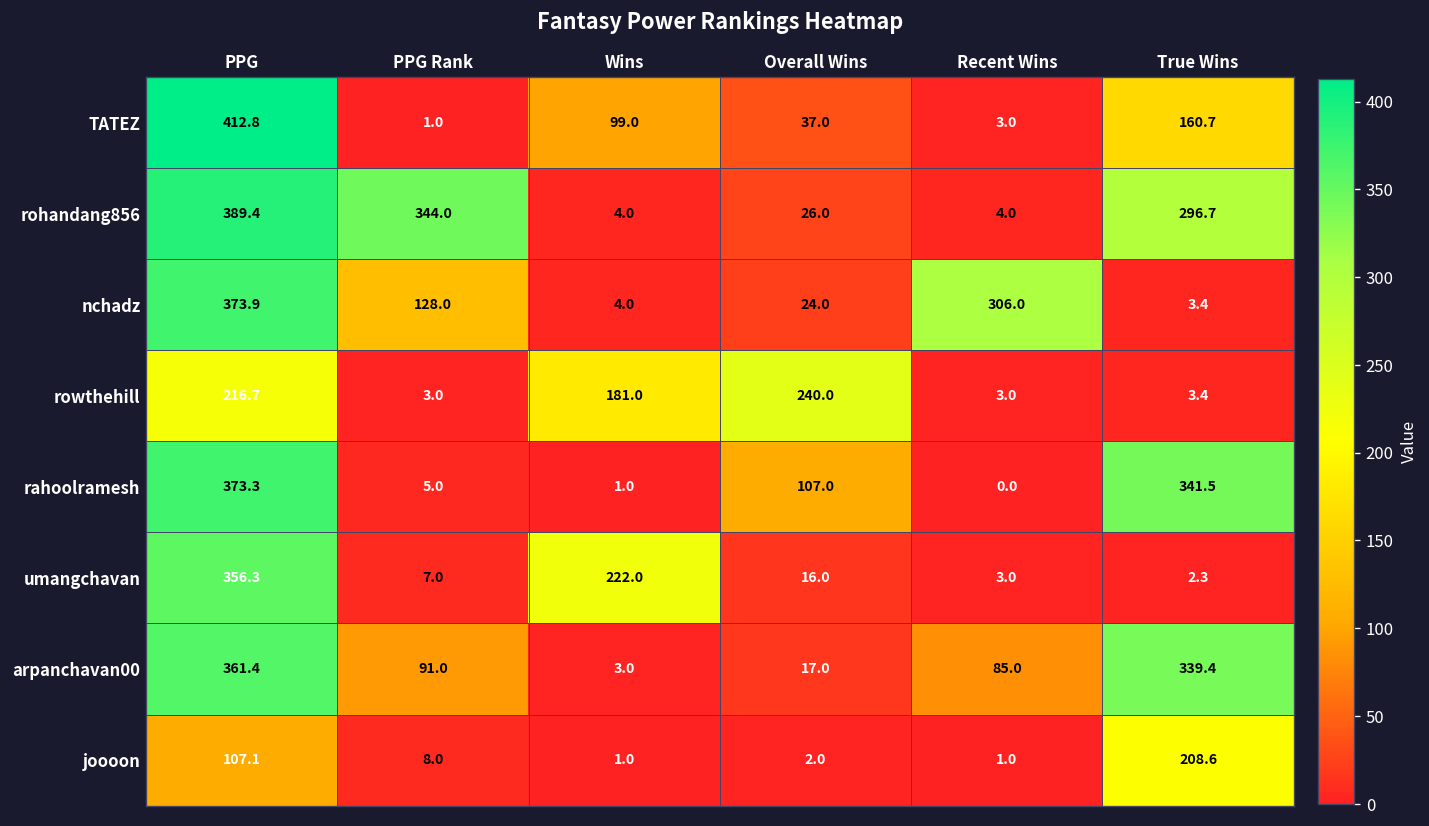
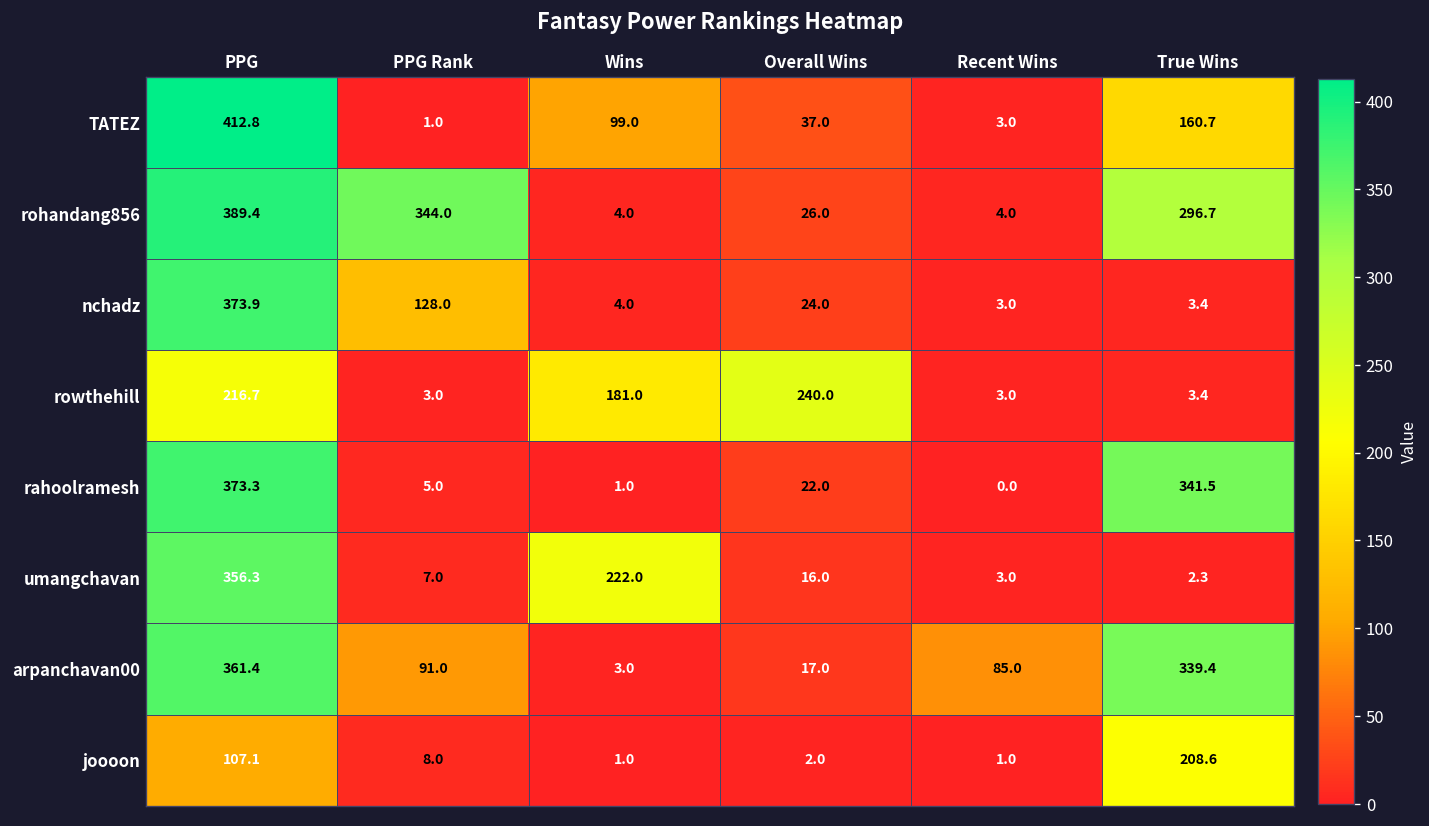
  {
    "TATEZ": {
      "PPG": 412.8,
      "PPG Rank": 1.0,
      "Wins": 99.0,
      "Overall Wins": 37.0,
      "Recent Wins": 3.0,
      "True Wins": 160.7
    },
    "rohandang856": {
      "PPG": 389.4,
      "PPG Rank": 344.0,
      "Wins": 4.0,
      "Overall Wins": 26.0,
      "Recent Wins": 4.0,
      "True Wins": 296.7
    },
    "nchadz": {
      "PPG": 373.9,
      "PPG Rank": 128.0,
      "Wins": 4.0,
      "Overall Wins": 24.0,
-     "Recent Wins": 306.0,
+     "Recent Wins": 3.0,
      "True Wins": 3.4
    },
    "rowthehill": {
      "PPG": 216.7,
      "PPG Rank": 3.0,
      "Wins": 181.0,
      "Overall Wins": 240.0,
      "Recent Wins": 3.0,
      "True Wins": 3.4
    },
    "rahoolramesh": {
      "PPG": 373.3,
      "PPG Rank": 5.0,
      "Wins": 1.0,
-     "Overall Wins": 107.0,
+     "Overall Wins": 22.0,
      "Recent Wins": 0.0,
      "True Wins": 341.5
    },
    "umangchavan": {
      "PPG": 356.3,
      "PPG Rank": 7.0,
      "Wins": 222.0,
      "Overall Wins": 16.0,
      "Recent Wins": 3.0,
      "True Wins": 2.3
    },
    "arpanchavan00": {
      "PPG": 361.4,
      "PPG Rank": 91.0,
      "Wins": 3.0,
      "Overall Wins": 17.0,
      "Recent Wins": 85.0,
      "True Wins": 339.4
    },
    "joooon": {
      "PPG": 107.1,
      "PPG Rank": 8.0,
      "Wins": 1.0,
      "Overall Wins": 2.0,
      "Recent Wins": 1.0,
      "True Wins": 208.6
    }
  }
